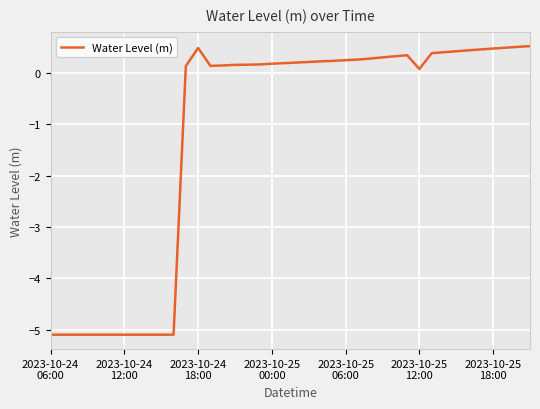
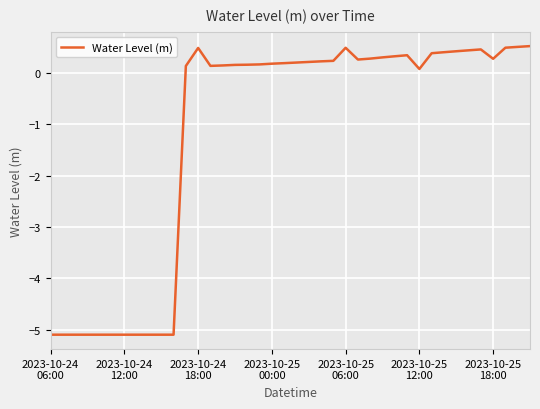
  {
    "2023-10-24 06:00": -5.1,
    "2023-10-24 12:00": -5.1,
    "2023-10-24 18:00": 0.5,
    "2023-10-25 00:00": 0.2,
-   "2023-10-25 06:00": 0.3,
+   "2023-10-25 06:00": 0.5,
    "2023-10-25 12:00": 0.1,
-   "2023-10-25 18:00": 0.5
+   "2023-10-25 18:00": 0.3
  }
